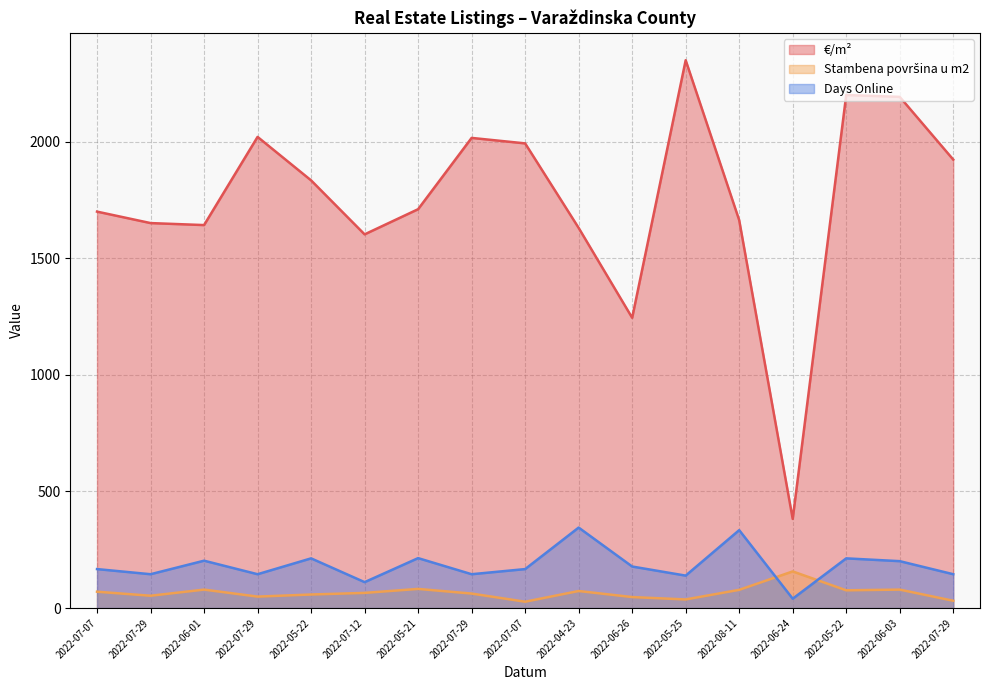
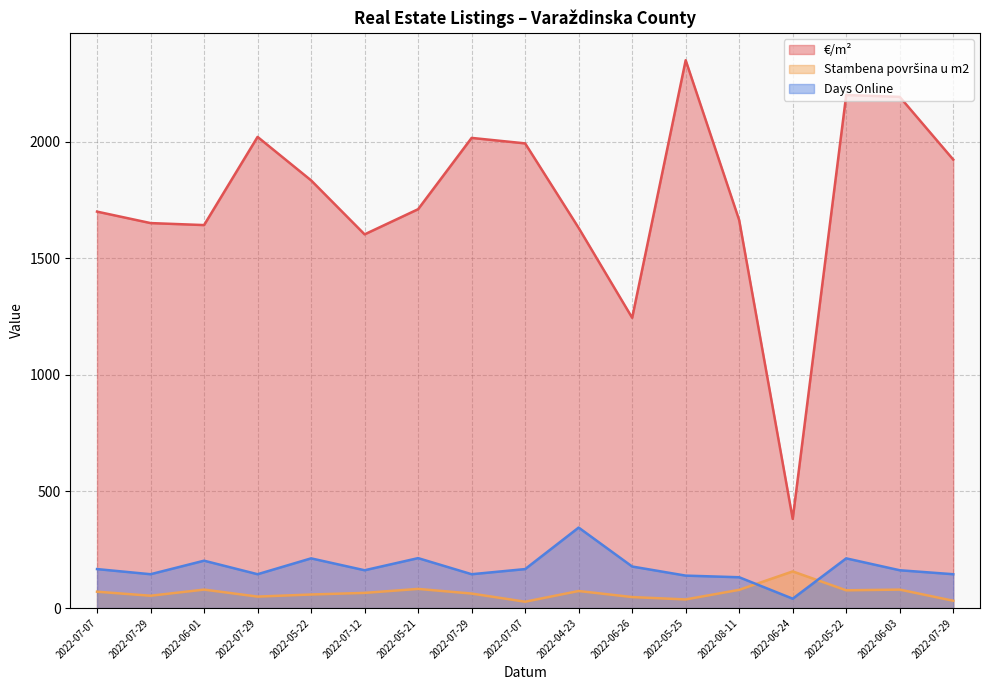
  {
    "Days Online": {
      "2022-06-01": 200,
-     "2022-07-12": 110,
+     "2022-07-12": 160,
      "2022-05-21": 210,
      "2022-04-23": 350,
      "2022-06-26": 180,
      "2022-05-25": 140,
-     "2022-08-11": 330,
+     "2022-08-11": 130,
      "2022-06-24": 40,
-     "2022-06-03": 200
+     "2022-06-03": 160
    }
  }
